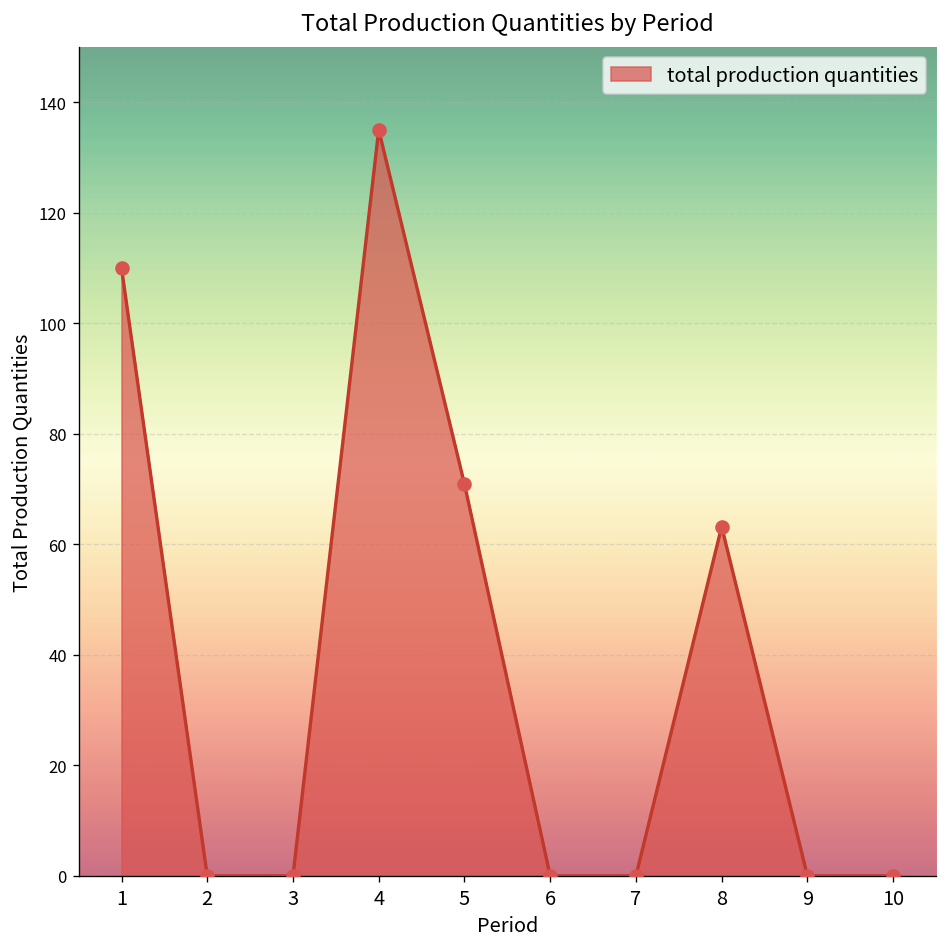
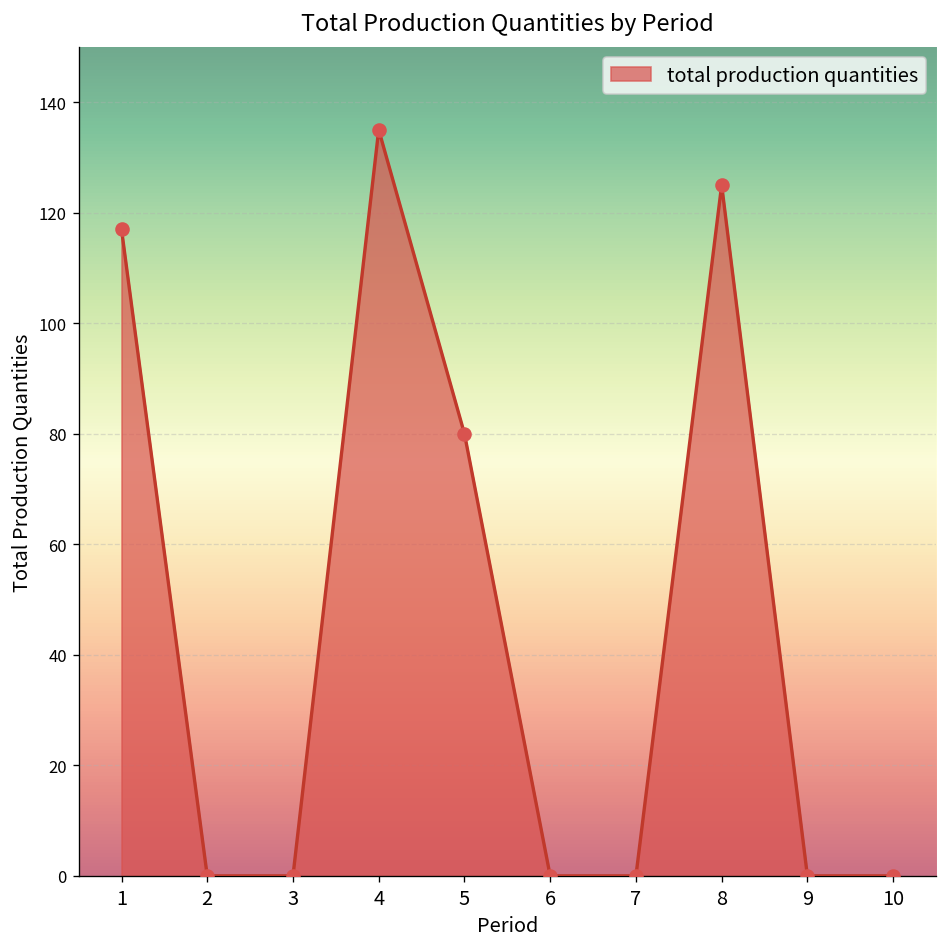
  {
-   "1": 110,
+   "1": 117,
    "2": 0,
    "3": 0,
    "4": 135,
-   "5": 71,
+   "5": 80,
    "6": 0,
    "7": 0,
-   "8": 63,
+   "8": 125,
    "9": 0,
    "10": 0
  }
